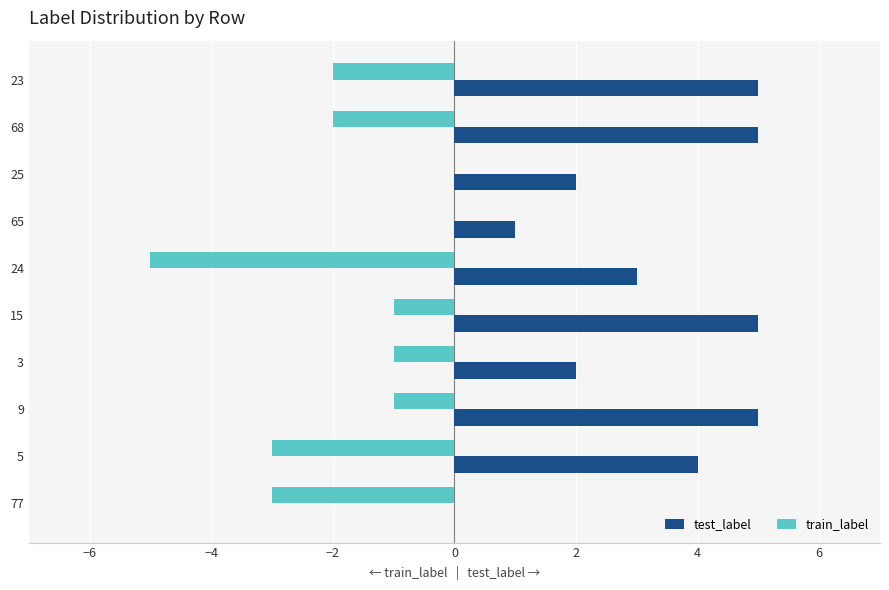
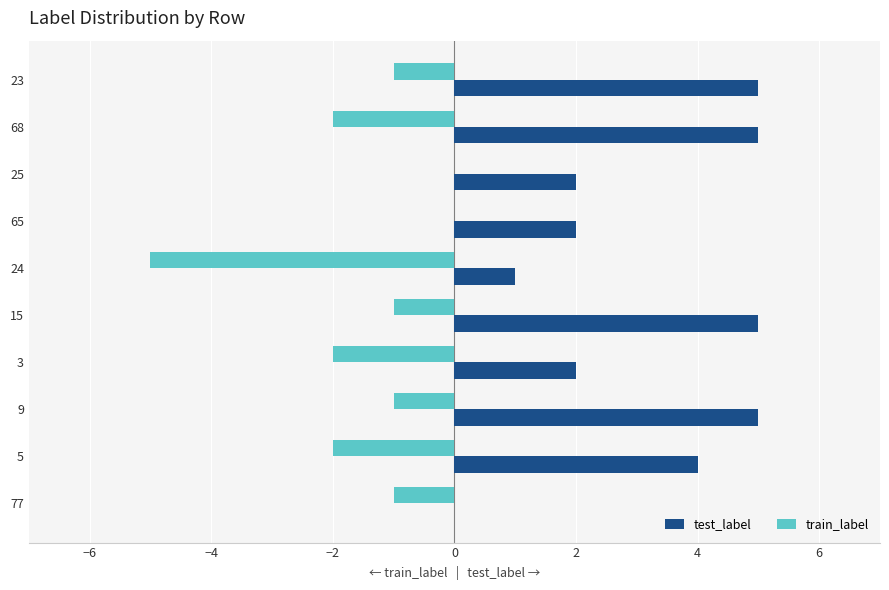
  {
    "test_label": {
      "23": 5,
      "68": 5,
      "25": 2,
-     "65": 1,
-     "24": 3,
+     "65": 2,
+     "24": 1,
      "15": 5,
      "3": 2,
      "9": 5,
      "5": 4,
      "77": 0
    },
    "train_label": {
-     "23": -2.0,
+     "23": -1.0,
      "68": -2.0,
      "25": 0.0,
      "65": 0.0,
      "24": -5.0,
      "15": -1.0,
-     "3": -1.0,
+     "3": -2.0,
      "9": -1.0,
-     "5": -3.0,
-     "77": -3.0
+     "5": -2.0,
+     "77": -1.0
    }
  }
